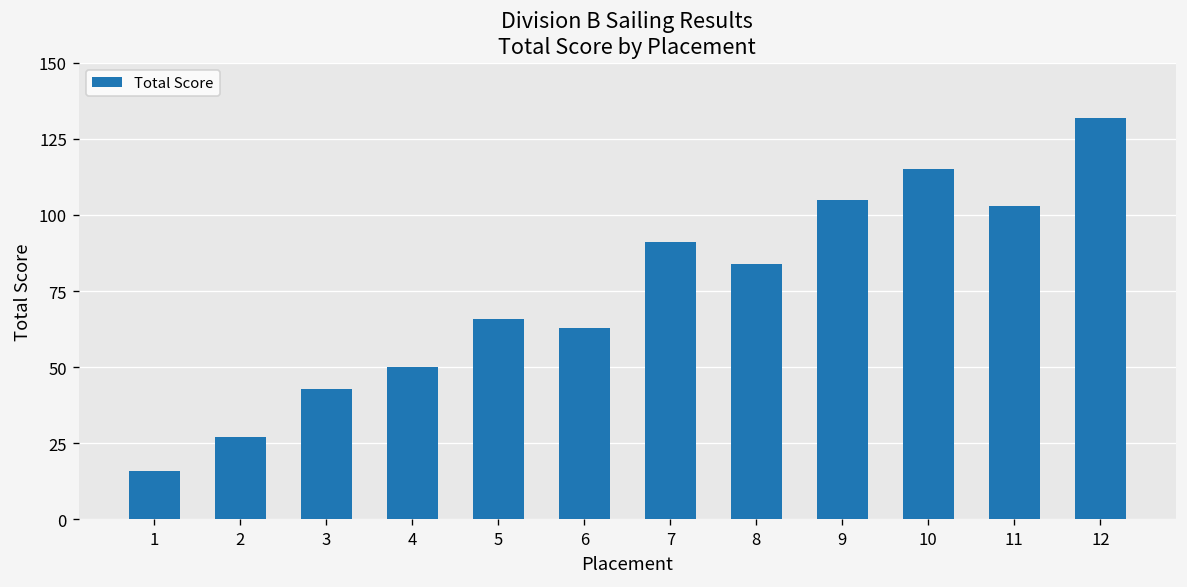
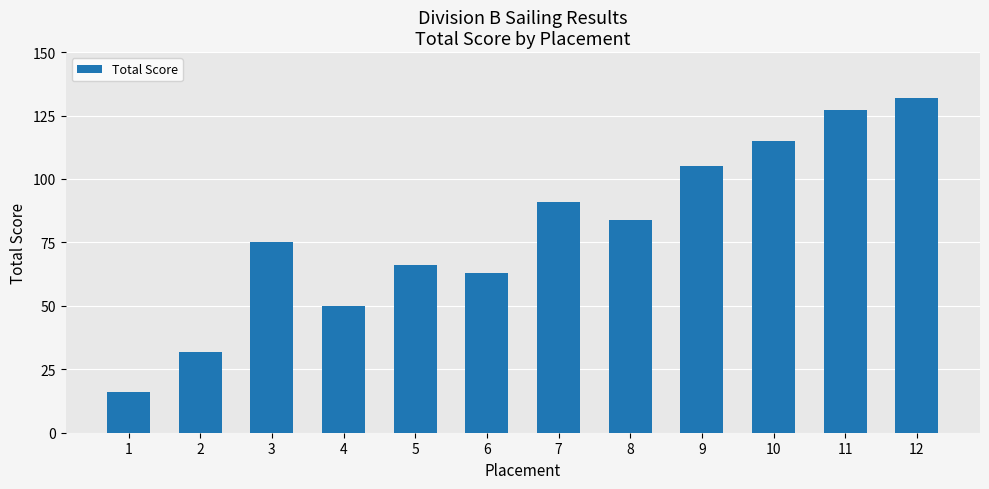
  {
    "1": 16,
-   "2": 27,
-   "3": 43,
+   "2": 32,
+   "3": 75,
    "4": 50,
    "5": 66,
    "6": 63,
    "7": 91,
    "8": 84,
    "9": 105,
    "10": 115,
-   "11": 103,
+   "11": 127,
    "12": 132
  }
